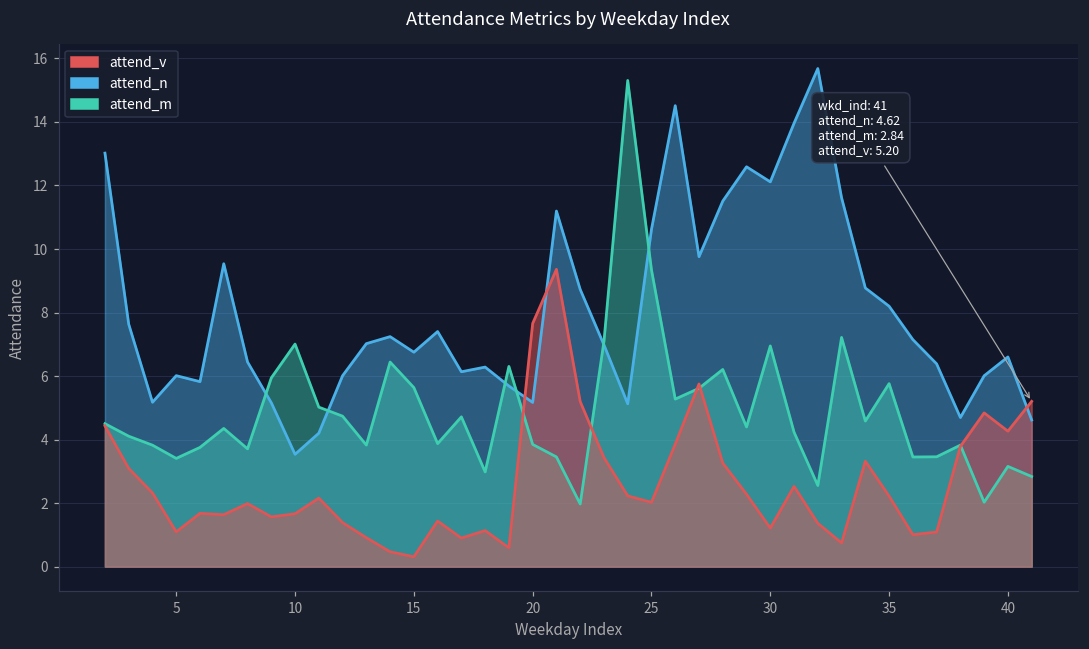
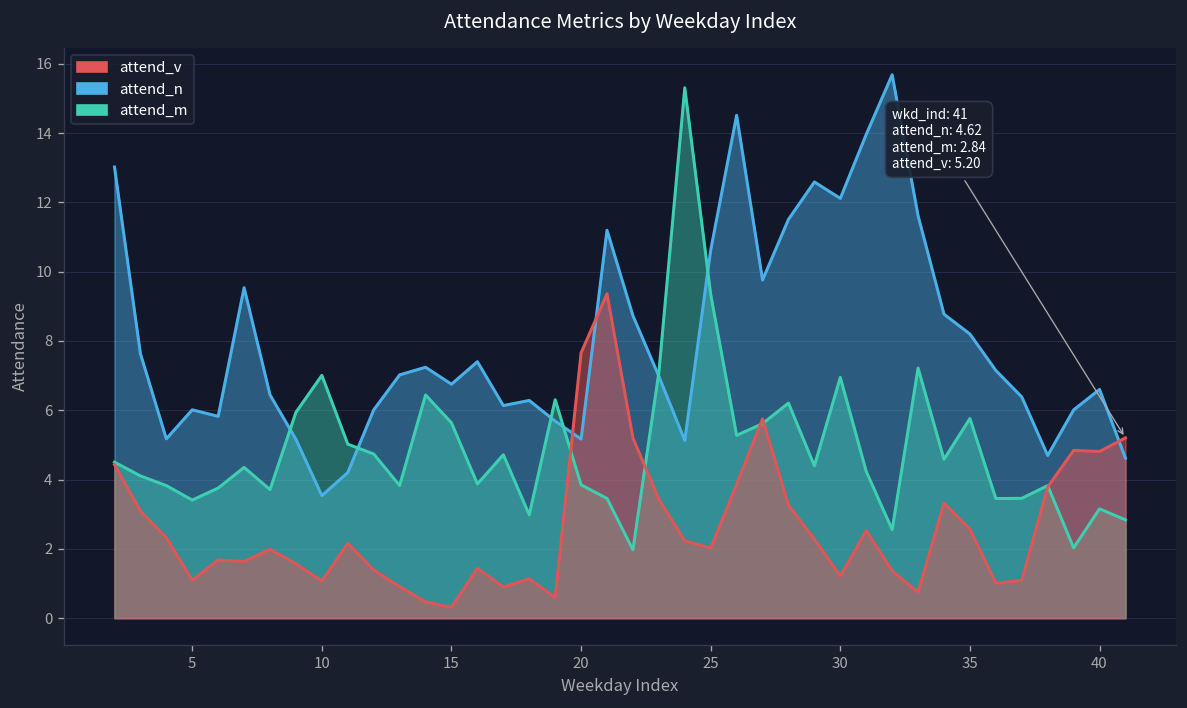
  {
    "attend_v": {
      "5": 1.1,
-     "10": 1.7,
+     "10": 1.1,
      "15": 0.3,
      "20": 7.7,
      "25": 2.0,
      "30": 1.2,
-     "35": 2.2,
-     "40": 4.3
+     "35": 2.6,
+     "40": 4.8
    }
  }
